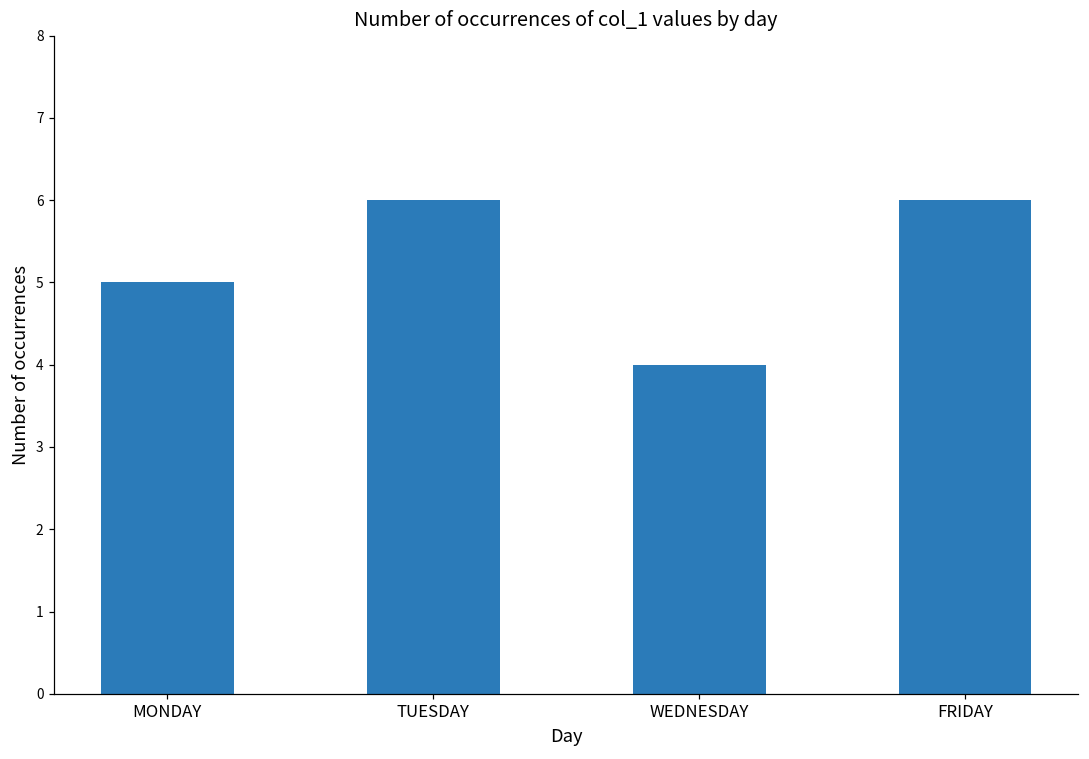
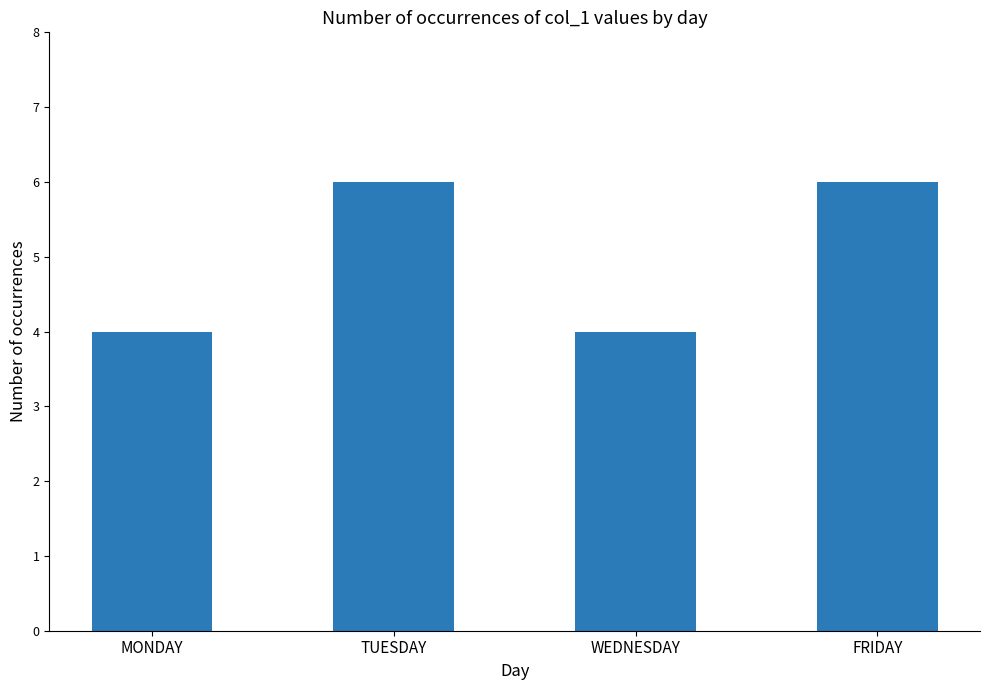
  {
-   "MONDAY": 5,
+   "MONDAY": 4,
    "TUESDAY": 6,
    "WEDNESDAY": 4,
    "FRIDAY": 6
  }
